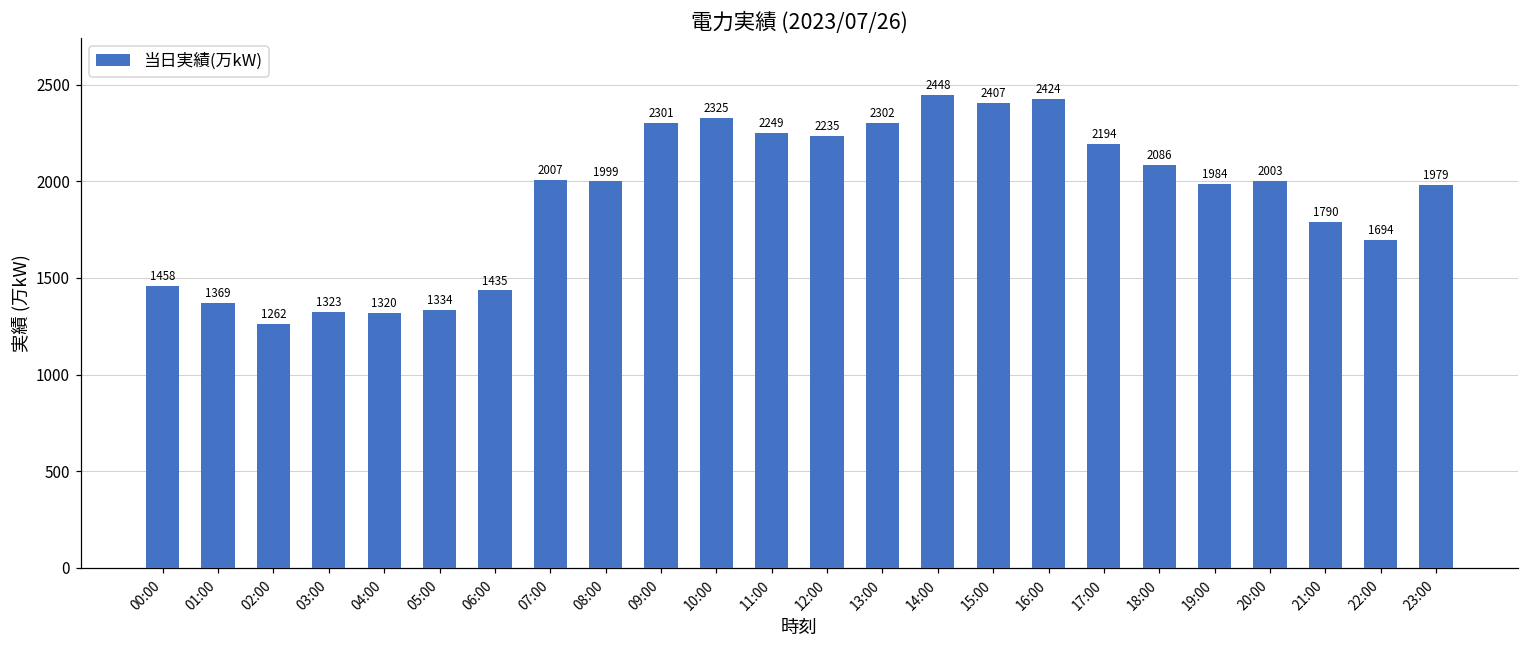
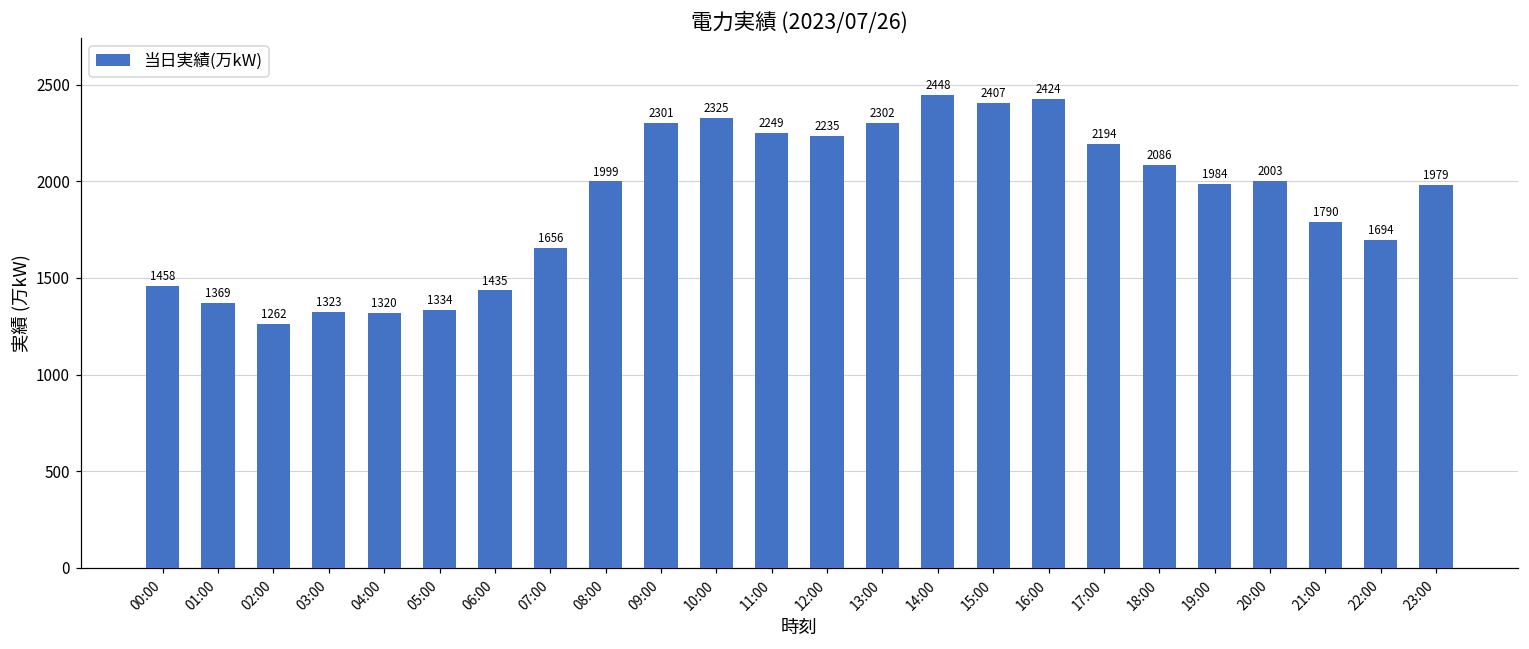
  {
    "00:00": 1458,
    "01:00": 1369,
    "02:00": 1262,
    "03:00": 1323,
    "04:00": 1320,
    "05:00": 1334,
    "06:00": 1435,
-   "07:00": 2007,
+   "07:00": 1656,
    "08:00": 1999,
    "09:00": 2301,
    "10:00": 2325,
    "11:00": 2249,
    "12:00": 2235,
    "13:00": 2302,
    "14:00": 2448,
    "15:00": 2407,
    "16:00": 2424,
    "17:00": 2194,
    "18:00": 2086,
    "19:00": 1984,
    "20:00": 2003,
    "21:00": 1790,
    "22:00": 1694,
    "23:00": 1979
  }
